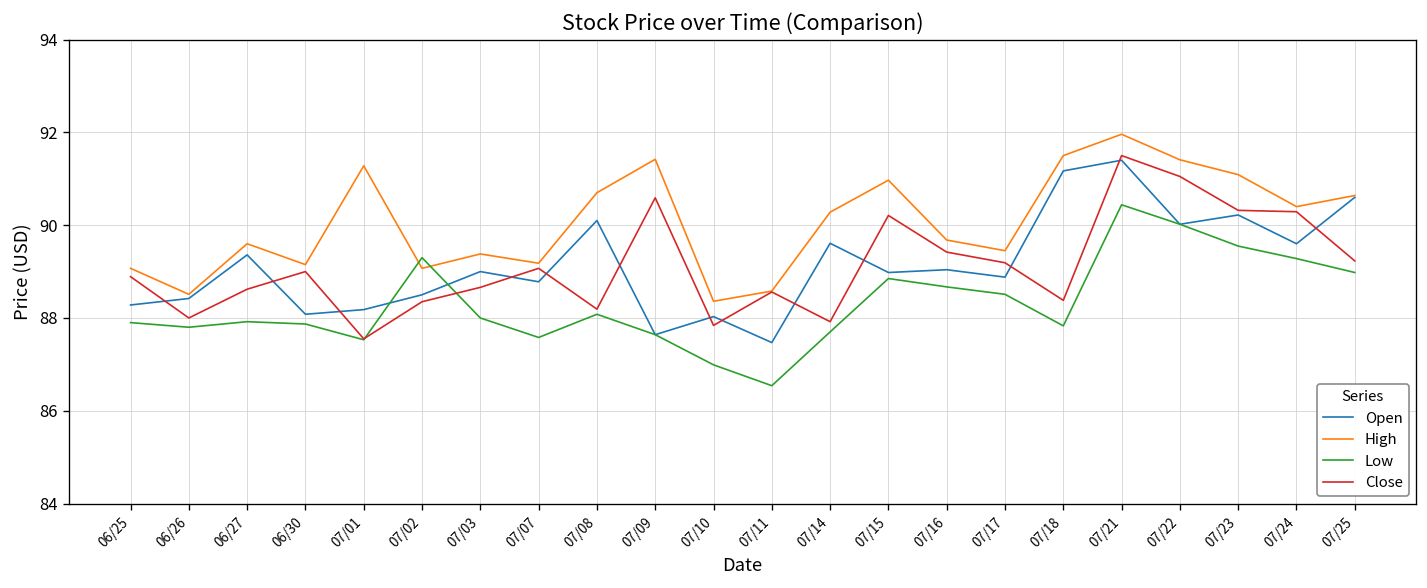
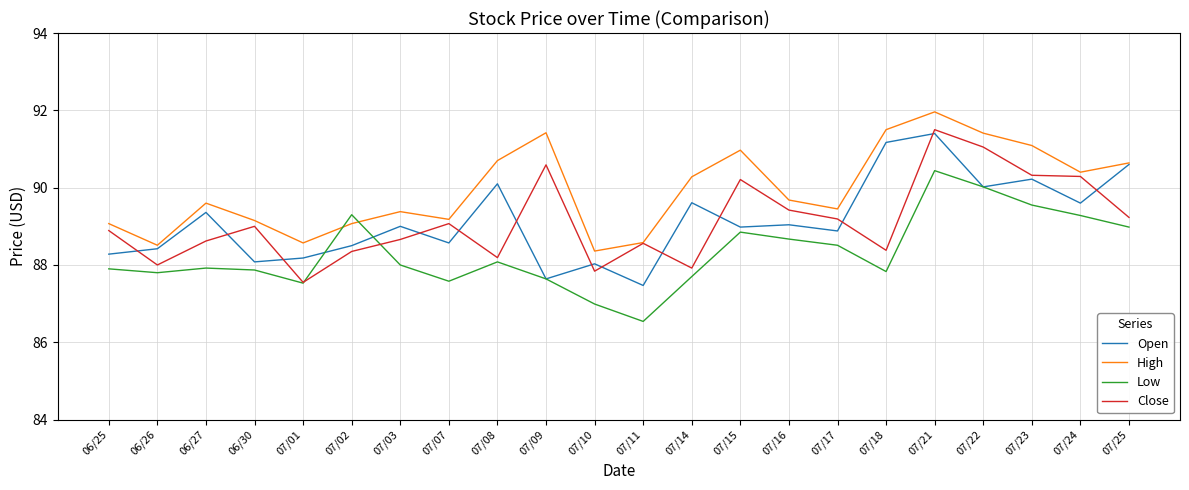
  {
    "Open": {
      "06/25": 88.3,
      "06/26": 88.4,
      "06/27": 89.4,
      "06/30": 88.1,
      "07/01": 88.2,
      "07/02": 88.5,
      "07/03": 89.0,
-     "07/07": 88.8,
+     "07/07": 88.6,
      "07/08": 90.1,
      "07/10": 88.0,
      "07/11": 87.5,
      "07/14": 89.6,
      "07/15": 89.0,
      "07/16": 89.0,
      "07/17": 88.9,
      "07/18": 91.2,
      "07/21": 91.4,
      "07/23": 90.2,
      "07/24": 89.6
    },
    "High": {
      "06/25": 89.1,
      "06/26": 88.5,
      "06/27": 89.6,
      "06/30": 89.2,
-     "07/01": 91.3,
+     "07/01": 88.6,
      "07/02": 89.1,
      "07/03": 89.4,
      "07/07": 89.2,
      "07/08": 90.7,
      "07/09": 91.4,
      "07/10": 88.4,
      "07/14": 90.3,
      "07/15": 91.0,
      "07/16": 89.7,
      "07/17": 89.5,
      "07/18": 91.5,
      "07/21": 92.0,
      "07/22": 91.4,
      "07/23": 91.1,
      "07/24": 90.4
    },
    "Low": {
      "06/25": 87.9,
      "06/26": 87.8,
      "06/27": 87.9,
      "06/30": 87.9,
      "07/02": 89.3,
      "07/03": 88.0,
      "07/07": 87.6,
      "07/08": 88.1,
      "07/10": 87.0,
      "07/11": 86.5,
      "07/14": 87.7,
      "07/15": 88.9,
      "07/16": 88.7,
      "07/17": 88.5,
      "07/18": 87.8,
      "07/21": 90.4,
      "07/23": 89.6,
      "07/24": 89.3,
      "07/25": 89.0
    },
    "Close": {
      "06/25": 88.9,
      "06/26": 88.0,
      "06/27": 88.6,
      "06/30": 89.0,
      "07/02": 88.4,
      "07/03": 88.7,
      "07/07": 89.1,
      "07/08": 88.2,
      "07/09": 90.6,
      "07/10": 87.8,
      "07/14": 87.9,
      "07/15": 90.2,
      "07/16": 89.4,
      "07/17": 89.2,
      "07/18": 88.4,
      "07/21": 91.5,
      "07/22": 91.1,
      "07/23": 90.3,
      "07/24": 90.3,
      "07/25": 89.2
    }
  }
